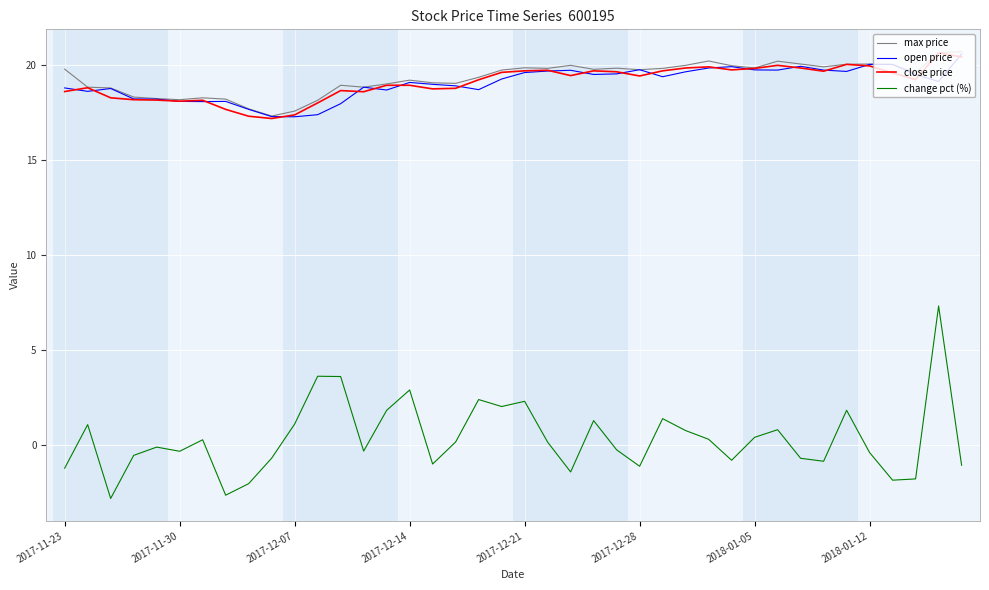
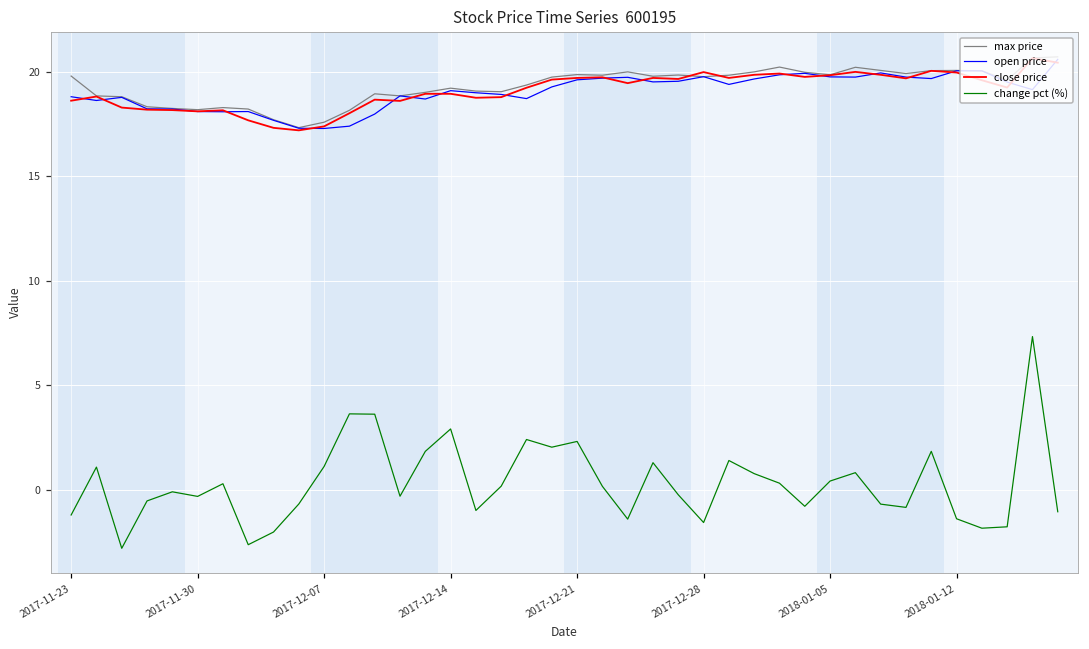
  {
    "max price": {
      "2017-11-23": 19.8,
      "2017-12-07": 17.6,
      "2017-12-21": 19.9
    },
    "open price": {
      "2017-11-23": 18.8
    },
    "close price": {
      "2017-11-23": 18.6,
      "2017-12-14": 19.0,
-     "2017-12-28": 19.4
+     "2017-12-28": 20.0
    },
    "change pct (%)": {
      "2017-11-23": -1.2,
      "2017-11-30": -0.3,
      "2017-12-07": 1.1,
      "2017-12-14": 2.9,
      "2017-12-21": 2.3,
-     "2017-12-28": -1.1,
+     "2017-12-28": -1.6,
      "2018-01-05": 0.4,
-     "2018-01-12": -0.4
+     "2018-01-12": -1.4
    }
  }
